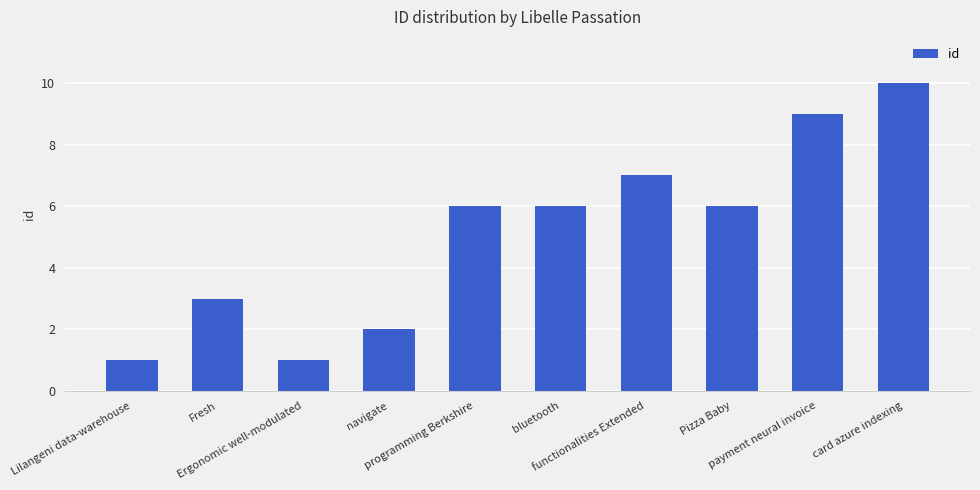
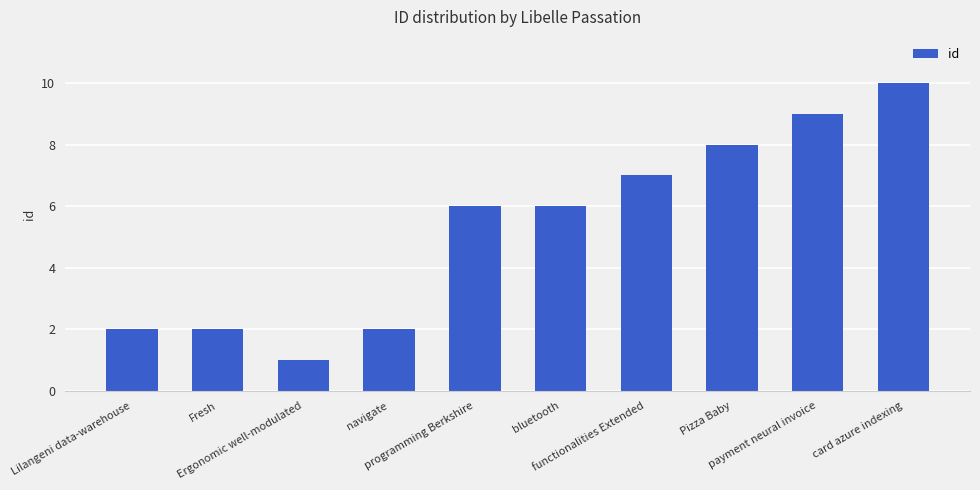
  {
-   "Lilangeni data-warehouse": 1,
-   "Fresh": 3,
+   "Lilangeni data-warehouse": 2,
+   "Fresh": 2,
    "Ergonomic well-modulated": 1,
    "navigate": 2,
    "programming Berkshire": 6,
    "bluetooth": 6,
    "functionalities Extended": 7,
-   "Pizza Baby": 6,
+   "Pizza Baby": 8,
    "payment neural invoice": 9,
    "card azure indexing": 10
  }
